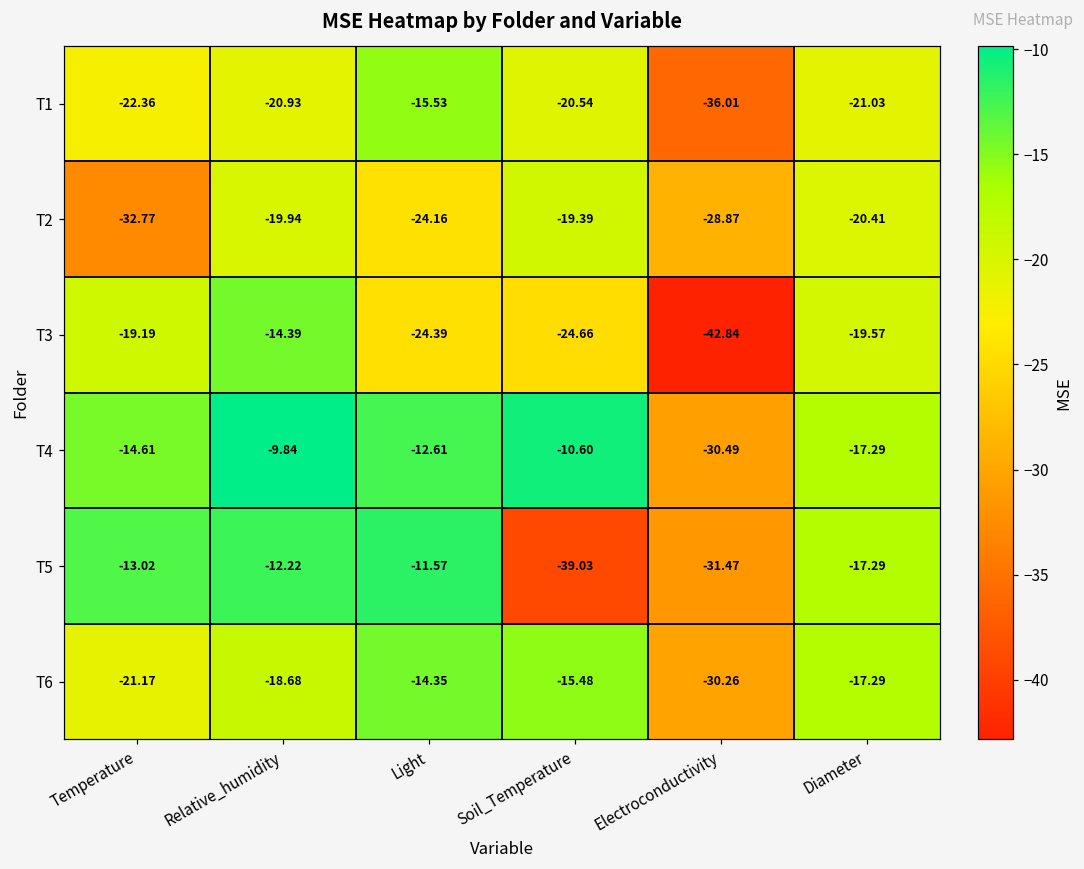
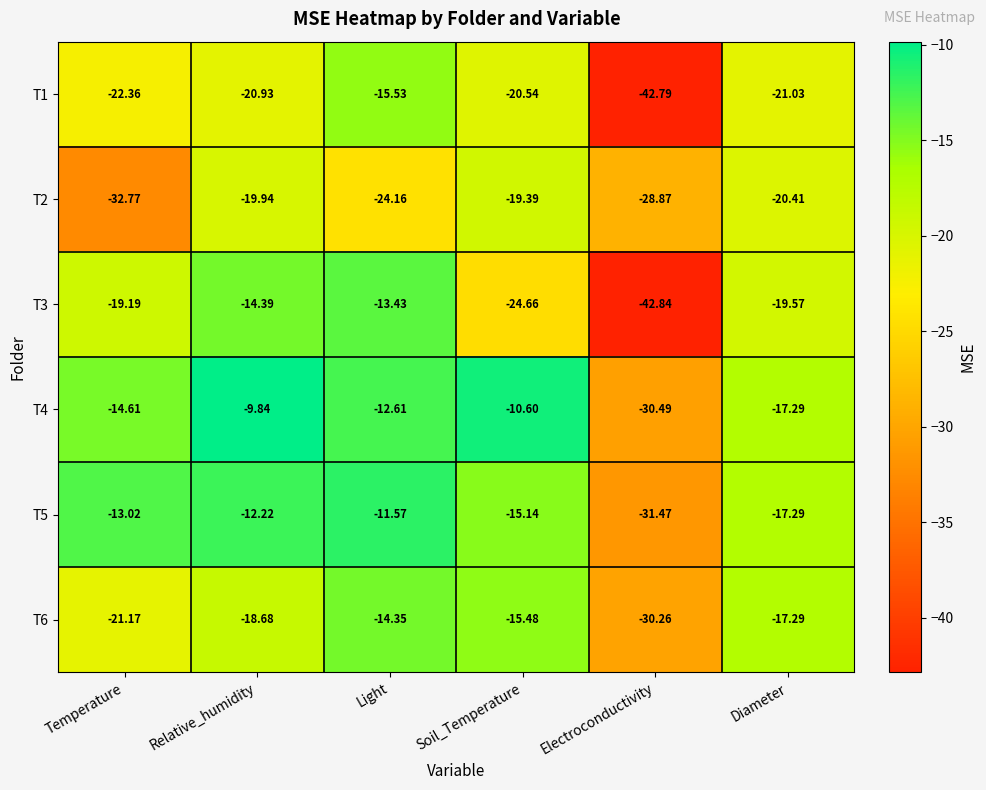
  {
    "T1": {
      "Temperature": -22.36,
      "Relative_humidity": -20.93,
      "Light": -15.53,
      "Soil_Temperature": -20.54,
-     "Electroconductivity": -36.01,
+     "Electroconductivity": -42.79,
      "Diameter": -21.03
    },
    "T2": {
      "Temperature": -32.77,
      "Relative_humidity": -19.94,
      "Light": -24.16,
      "Soil_Temperature": -19.39,
      "Electroconductivity": -28.87,
      "Diameter": -20.41
    },
    "T3": {
      "Temperature": -19.19,
      "Relative_humidity": -14.39,
-     "Light": -24.39,
+     "Light": -13.43,
      "Soil_Temperature": -24.66,
      "Electroconductivity": -42.84,
      "Diameter": -19.57
    },
    "T4": {
      "Temperature": -14.61,
      "Relative_humidity": -9.84,
      "Light": -12.61,
      "Soil_Temperature": -10.60,
      "Electroconductivity": -30.49,
      "Diameter": -17.29
    },
    "T5": {
      "Temperature": -13.02,
      "Relative_humidity": -12.22,
      "Light": -11.57,
-     "Soil_Temperature": -39.03,
+     "Soil_Temperature": -15.14,
      "Electroconductivity": -31.47,
      "Diameter": -17.29
    },
    "T6": {
      "Temperature": -21.17,
      "Relative_humidity": -18.68,
      "Light": -14.35,
      "Soil_Temperature": -15.48,
      "Electroconductivity": -30.26,
      "Diameter": -17.29
    }
  }
